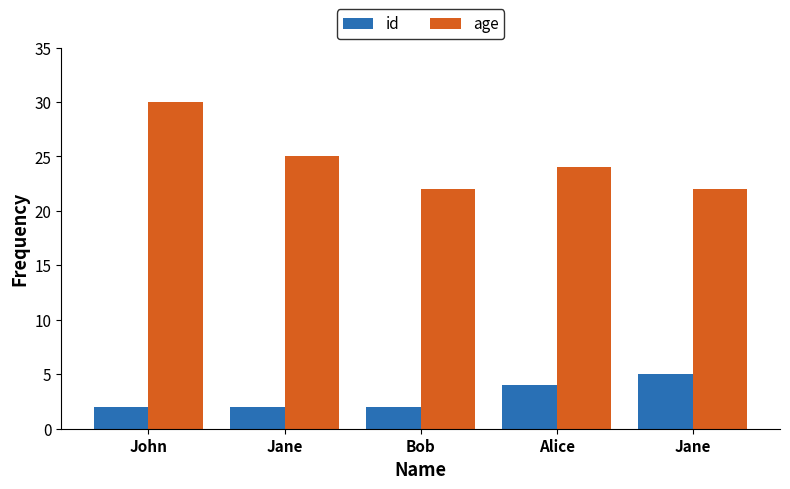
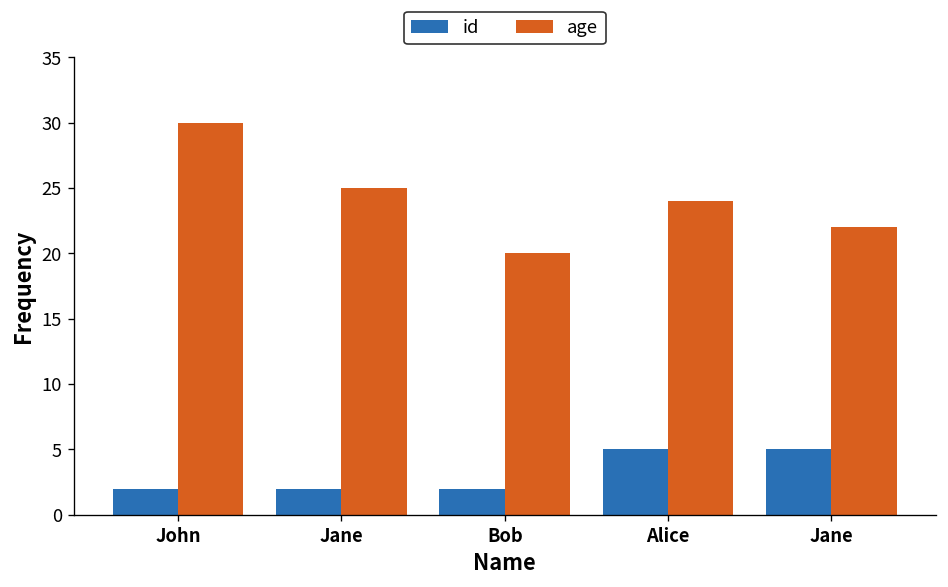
  {
    "id": {
      "John": 2,
      "Bob": 2,
-     "Alice": 4
+     "Alice": 5
    },
    "age": {
      "John": 30,
-     "Bob": 22,
+     "Bob": 20,
      "Alice": 24
    }
  }
